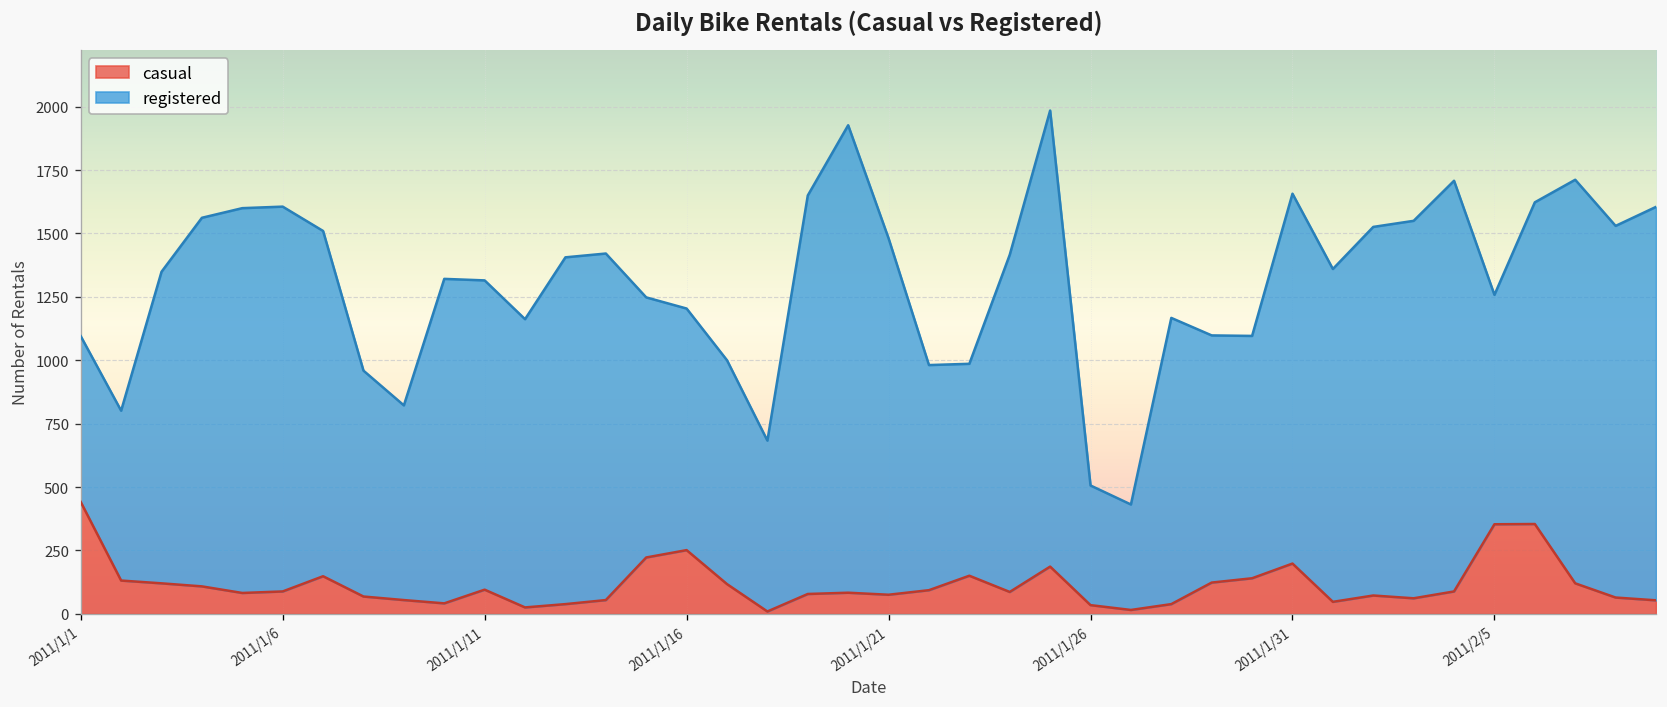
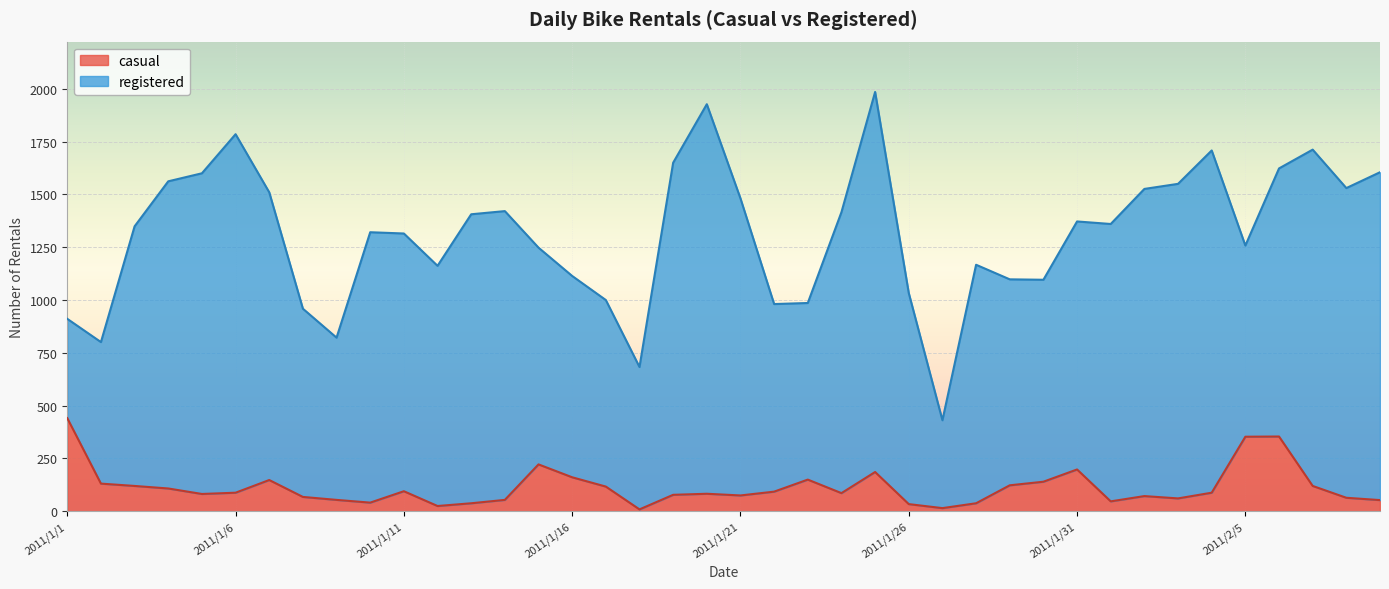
  {
    "casual": {
      "2011/1/1": 440,
      "2011/1/6": 90,
      "2011/1/11": 100,
-     "2011/1/16": 250,
+     "2011/1/16": 160,
      "2011/1/21": 80,
      "2011/1/26": 30,
      "2011/1/31": 200,
      "2011/2/5": 350
    },
    "registered": {
-     "2011/1/1": 650,
-     "2011/1/6": 1520,
+     "2011/1/1": 470,
+     "2011/1/6": 1700,
      "2011/1/11": 1220,
      "2011/1/16": 950,
      "2011/1/21": 1410,
-     "2011/1/26": 470,
-     "2011/1/31": 1460,
+     "2011/1/26": 1000,
+     "2011/1/31": 1170,
      "2011/2/5": 910
    }
  }
